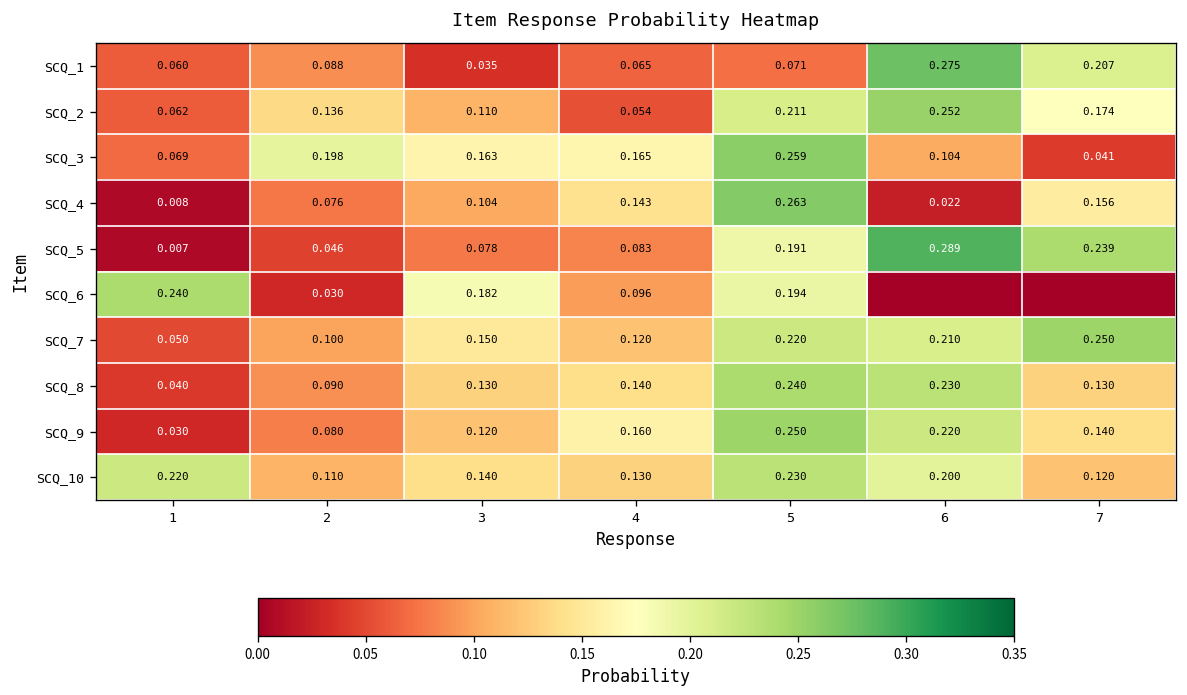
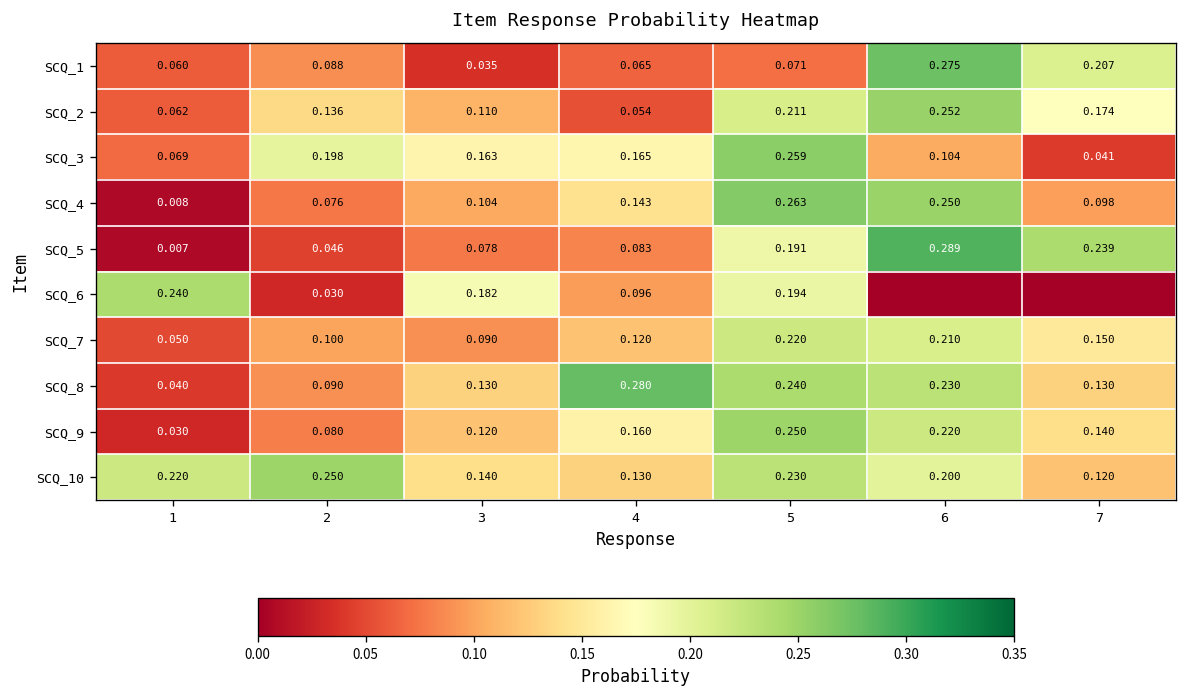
  {
    "SCQ_1": {
      "1": 0.060,
      "2": 0.088,
      "3": 0.035,
      "4": 0.065,
      "5": 0.071,
      "6": 0.275,
      "7": 0.207
    },
    "SCQ_2": {
      "1": 0.062,
      "2": 0.136,
      "3": 0.110,
      "4": 0.054,
      "5": 0.211,
      "6": 0.252,
      "7": 0.174
    },
    "SCQ_3": {
      "1": 0.069,
      "2": 0.198,
      "3": 0.163,
      "4": 0.165,
      "5": 0.259,
      "6": 0.104,
      "7": 0.041
    },
    "SCQ_4": {
      "1": 0.008,
      "2": 0.076,
      "3": 0.104,
      "4": 0.143,
      "5": 0.263,
-     "6": 0.022,
-     "7": 0.156
+     "6": 0.250,
+     "7": 0.098
    },
    "SCQ_5": {
      "1": 0.007,
      "2": 0.046,
      "3": 0.078,
      "4": 0.083,
      "5": 0.191,
      "6": 0.289,
      "7": 0.239
    },
    "SCQ_6": {
      "1": 0.240,
      "2": 0.030,
      "3": 0.182,
      "4": 0.096,
      "5": 0.194
    },
    "SCQ_7": {
      "1": 0.050,
      "2": 0.100,
-     "3": 0.150,
+     "3": 0.090,
      "4": 0.120,
      "5": 0.220,
      "6": 0.210,
-     "7": 0.250
+     "7": 0.150
    },
    "SCQ_8": {
      "1": 0.040,
      "2": 0.090,
      "3": 0.130,
-     "4": 0.140,
+     "4": 0.280,
      "5": 0.240,
      "6": 0.230,
      "7": 0.130
    },
    "SCQ_9": {
      "1": 0.030,
      "2": 0.080,
      "3": 0.120,
      "4": 0.160,
      "5": 0.250,
      "6": 0.220,
      "7": 0.140
    },
    "SCQ_10": {
      "1": 0.220,
-     "2": 0.110,
+     "2": 0.250,
      "3": 0.140,
      "4": 0.130,
      "5": 0.230,
      "6": 0.200,
      "7": 0.120
    }
  }
